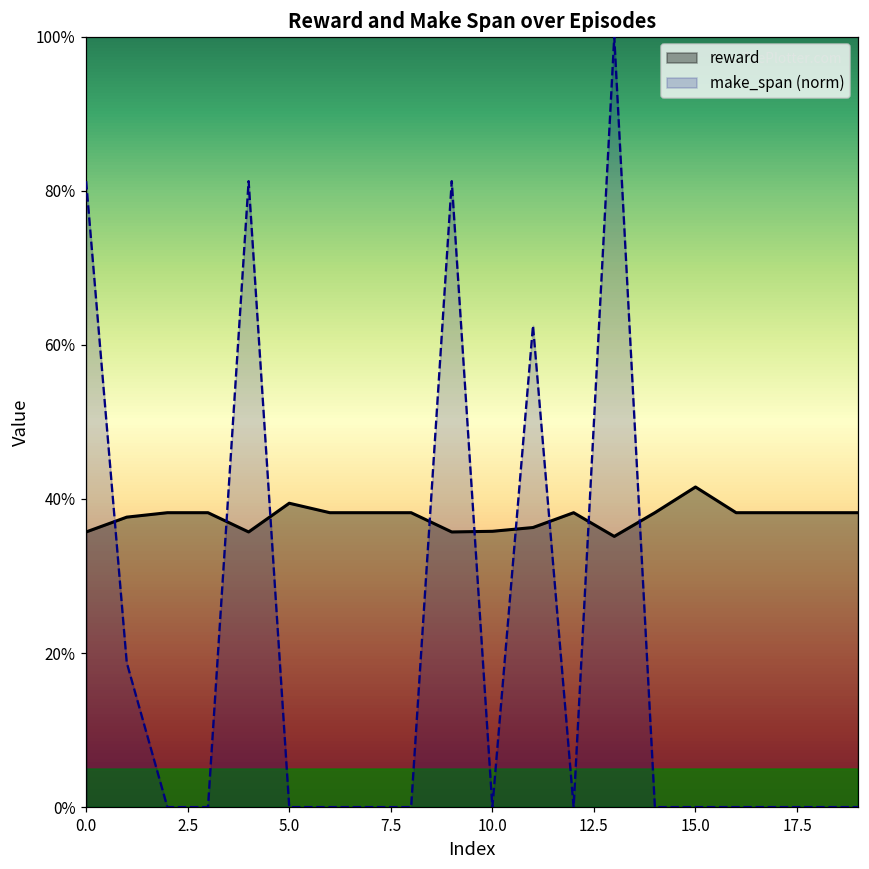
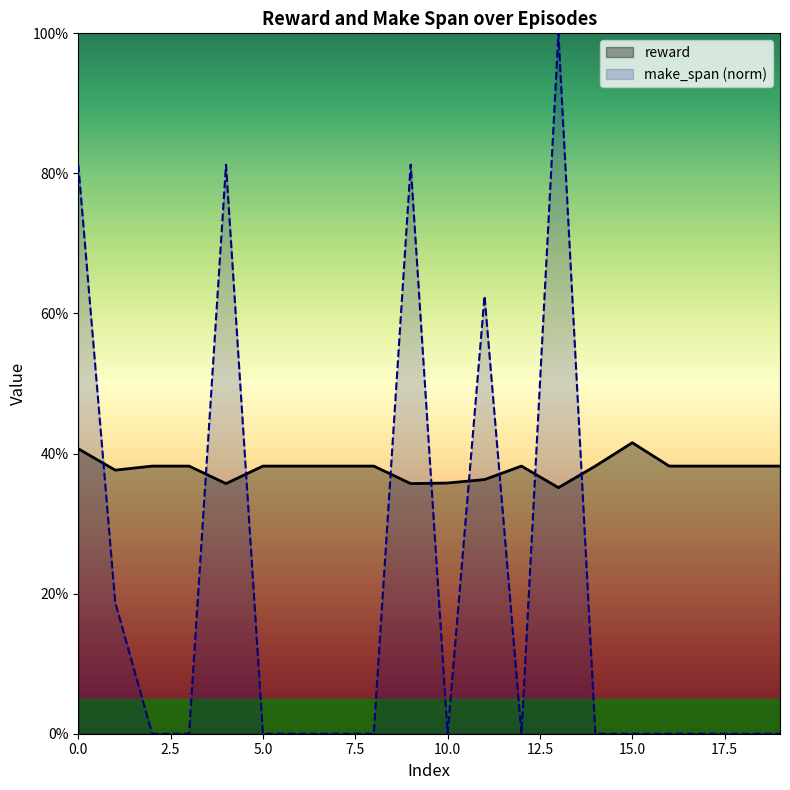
  {
    "reward": {
-     "0.0": "36%",
-     "5.0": "39%",
+     "0.0": "41%",
+     "5.0": "38%",
      "10.0": "36%",
      "15.0": "42%"
    },
    "make_span (norm)": {
      "0.0": "81%"
    }
  }
